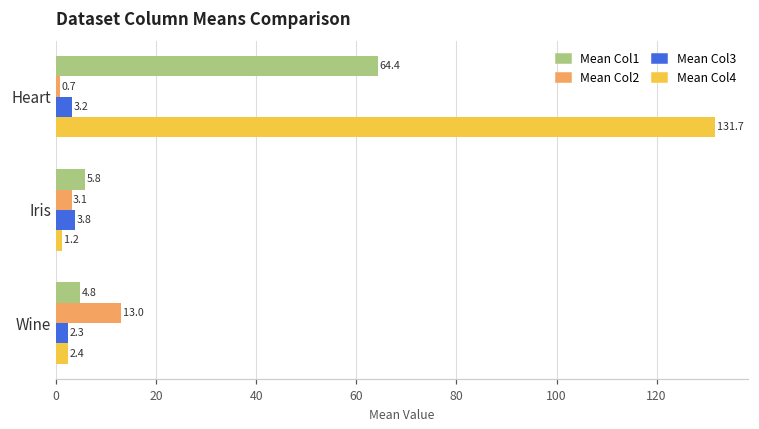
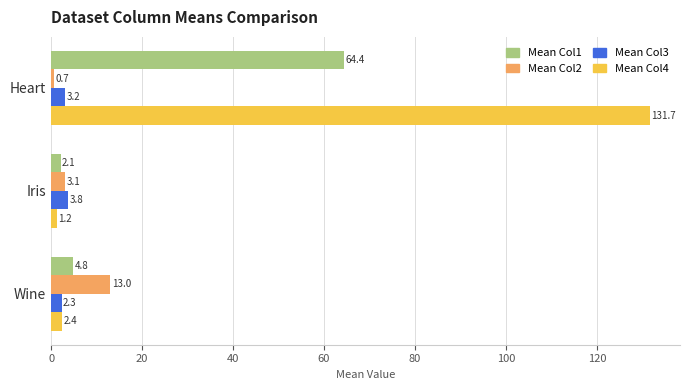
  {
    "Mean Col1": {
      "Heart": 64.4,
-     "Iris": 5.8,
+     "Iris": 2.1,
      "Wine": 4.8
    },
    "Mean Col3": {
      "Heart": 3.2,
      "Iris": 3.8,
      "Wine": 2.3
    }
  }
